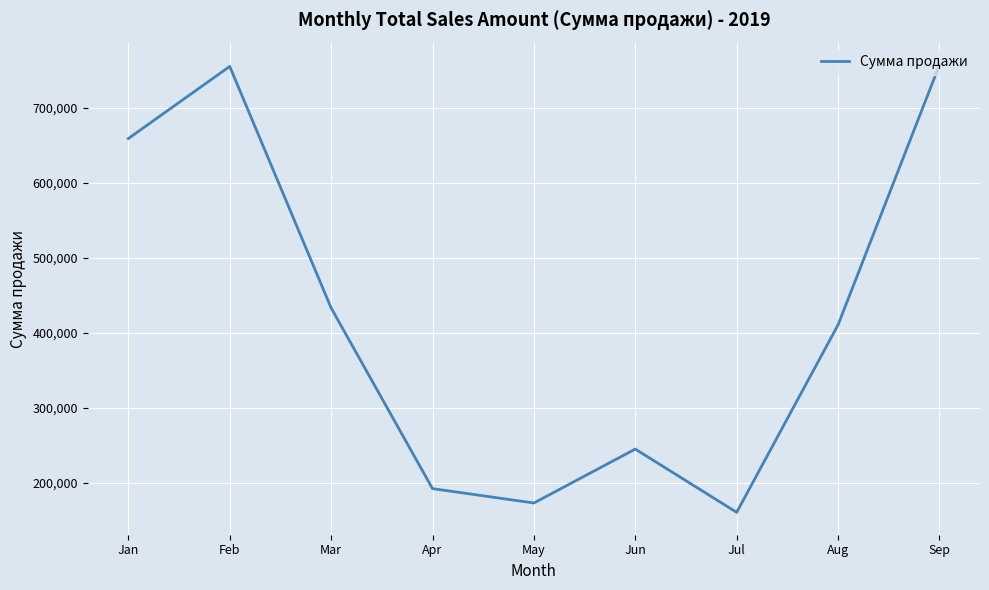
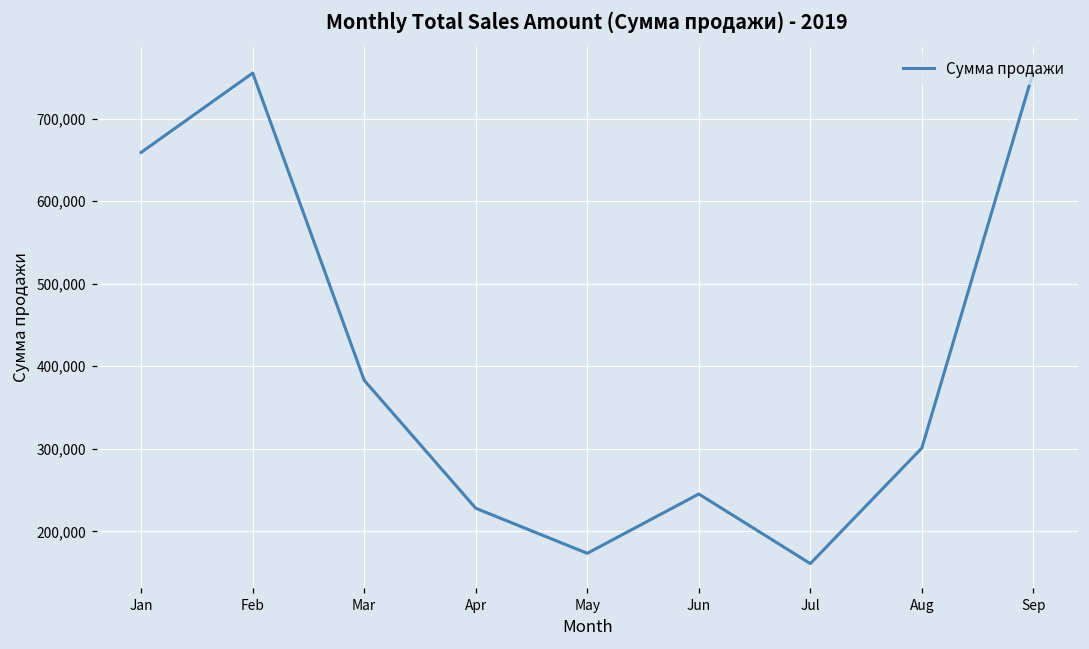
  {
    "Jan": "660,000",
    "Feb": "760,000",
-   "Mar": "430,000",
-   "Apr": "190,000",
+   "Mar": "380,000",
+   "Apr": "230,000",
    "May": "170,000",
    "Jun": "250,000",
    "Jul": "160,000",
-   "Aug": "410,000"
+   "Aug": "300,000"
  }
